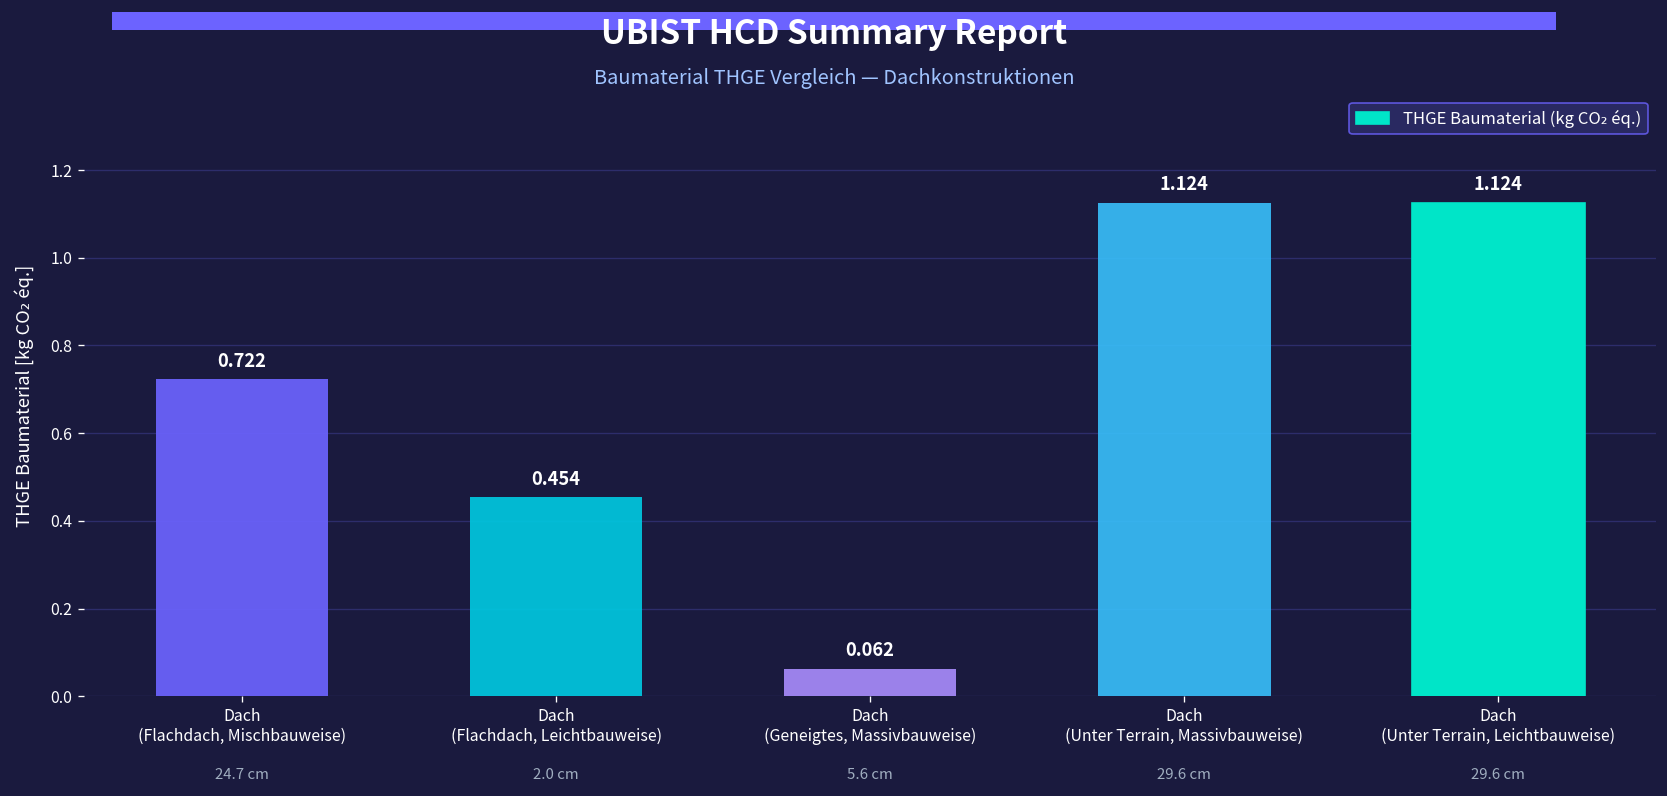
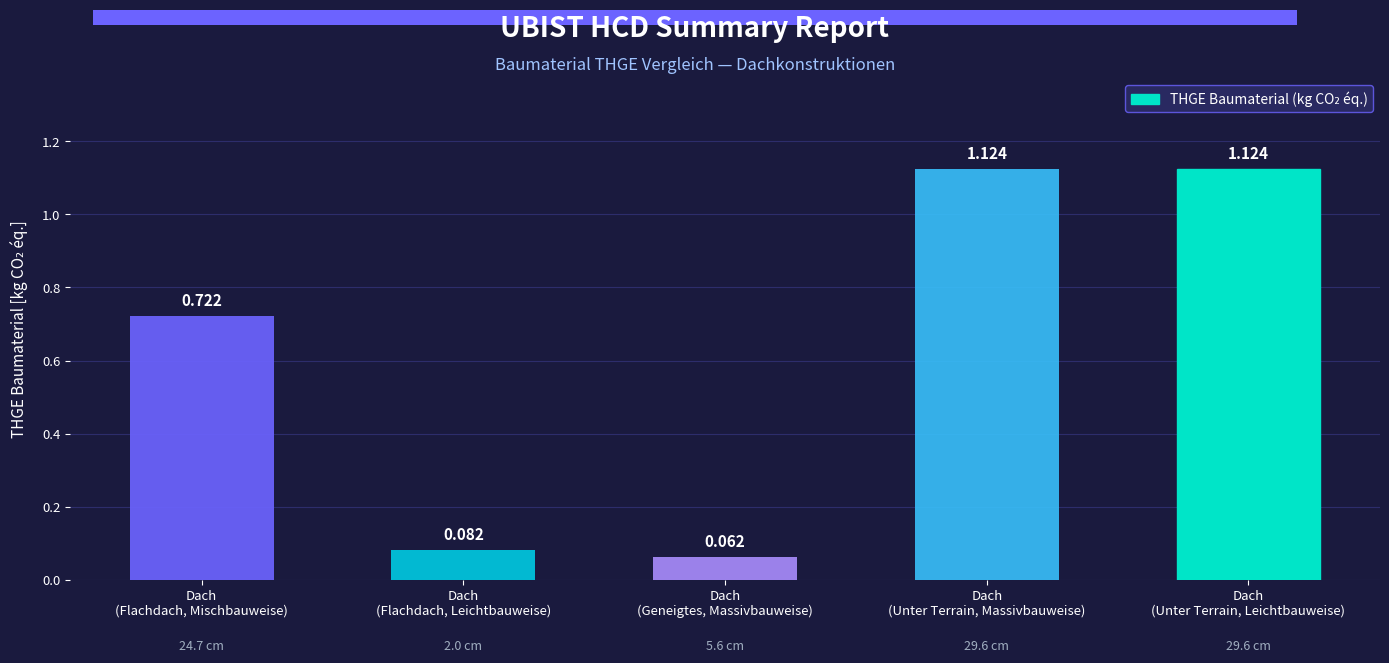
  {
    "Dach (Flachdach, Mischbauweise)": 0.722,
-   "Dach (Flachdach, Leichtbauweise)": 0.454,
+   "Dach (Flachdach, Leichtbauweise)": 0.082,
    "Dach (Geneigtes, Massivbauweise)": 0.062,
    "Dach (Unter Terrain, Massivbauweise)": 1.124,
    "Dach (Unter Terrain, Leichtbauweise)": 1.124
  }
